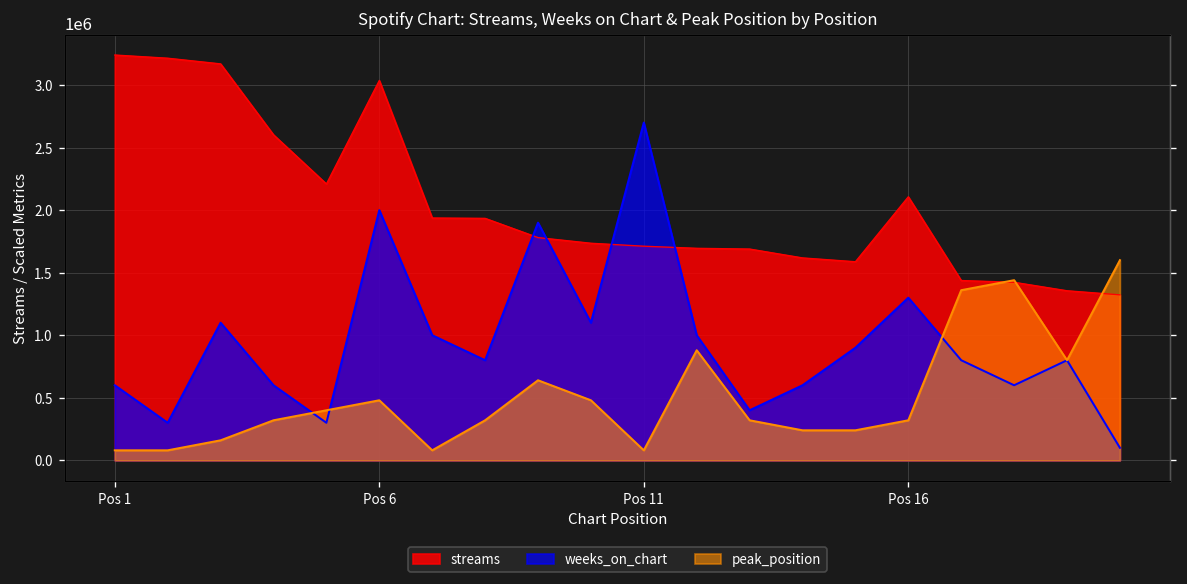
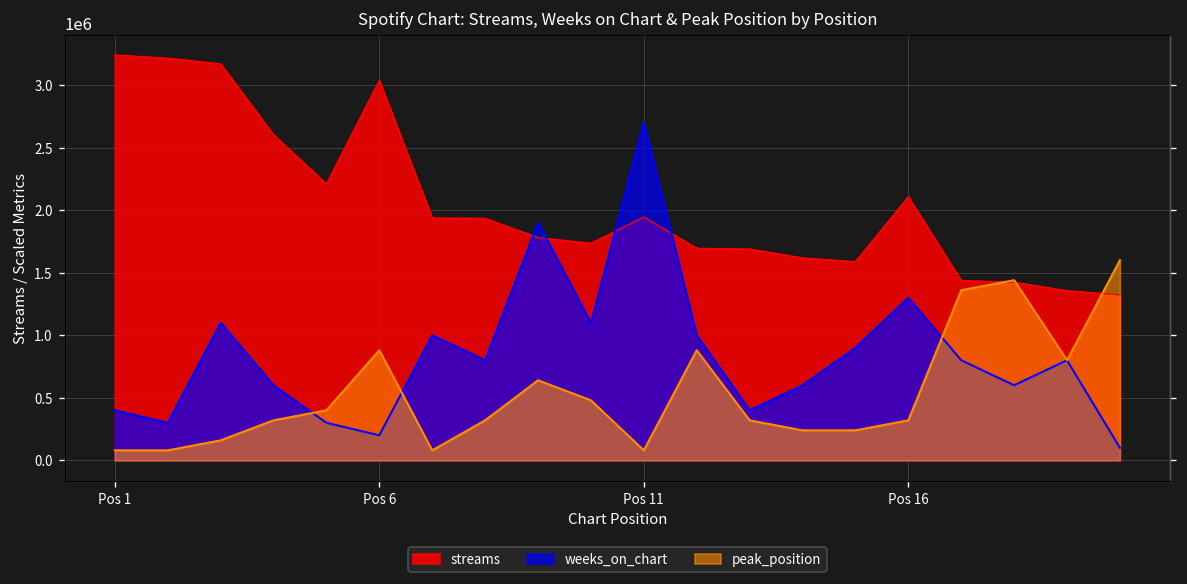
  {
    "streams": {
      "Pos 1": 3240000,
      "Pos 6": 3040000,
-     "Pos 11": 1710000,
+     "Pos 11": 1940000,
      "Pos 16": 2110000
    },
    "weeks_on_chart": {
-     "Pos 1": 600000,
-     "Pos 6": 2000000,
+     "Pos 1": 400000,
+     "Pos 6": 200000,
      "Pos 11": 2700000,
      "Pos 16": 1300000
    },
    "peak_position": {
      "Pos 1": 80000,
-     "Pos 6": 480000,
+     "Pos 6": 880000,
      "Pos 11": 80000,
      "Pos 16": 320000
    }
  }
